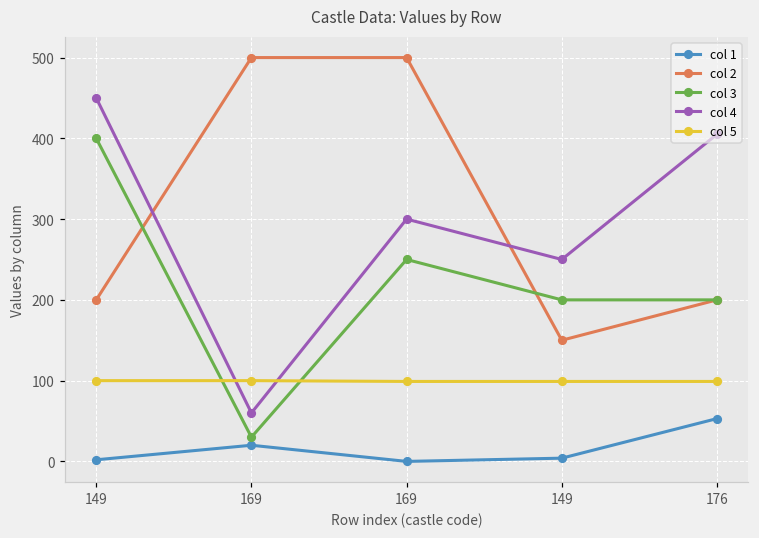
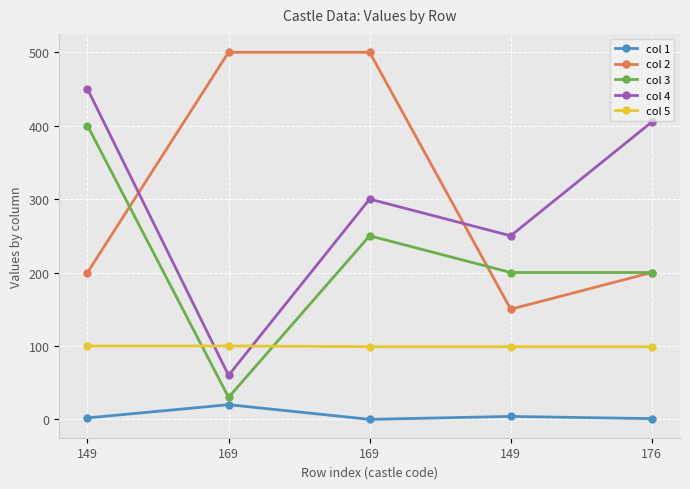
  {
    "col 1": {
-     "176": 50
+     "176": 0
    },
    "col 4": {
      "176": 410
    },
    "col 5": {
      "176": 100
    }
  }
